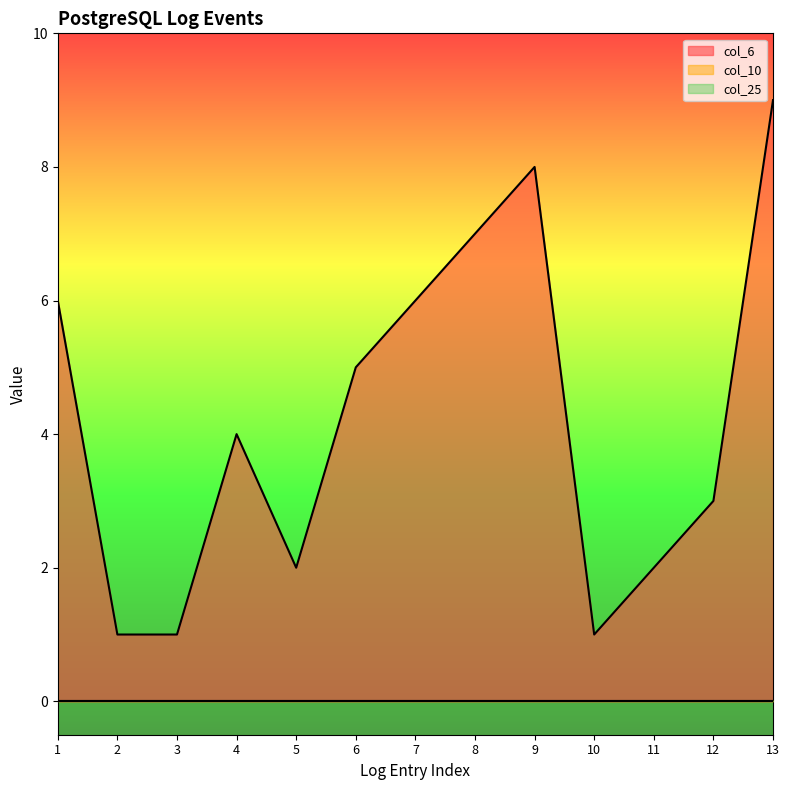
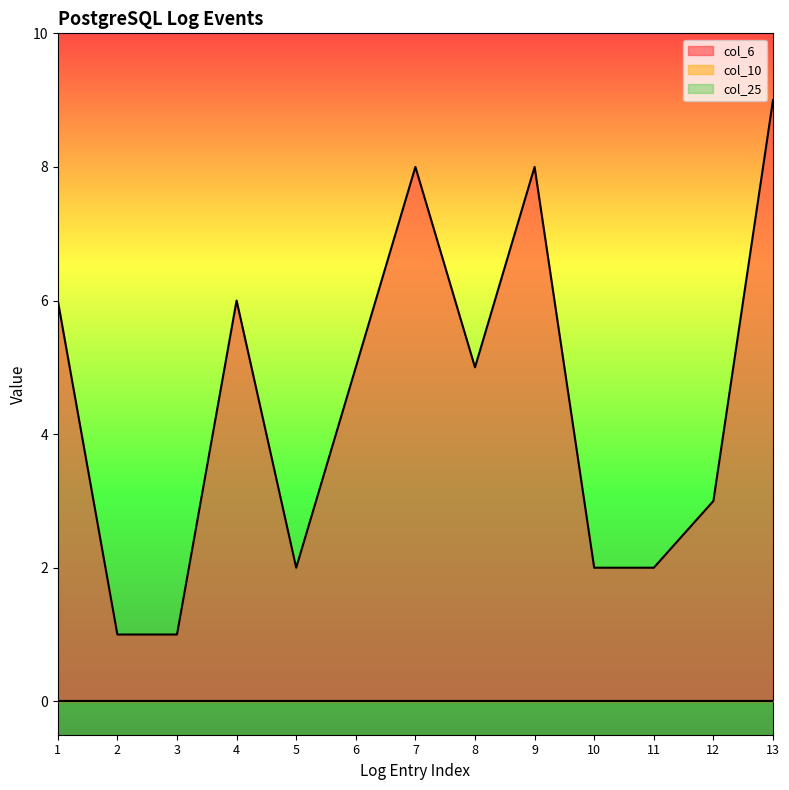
  {
    "col_6": {
      "1": 6,
      "2": 1,
      "3": 1,
-     "4": 4,
+     "4": 6,
      "5": 2,
      "6": 5,
-     "7": 6,
-     "8": 7,
+     "7": 8,
+     "8": 5,
      "9": 8,
-     "10": 1,
+     "10": 2,
      "11": 2,
      "12": 3,
      "13": 9
    },
    "col_25": {
      "1": 0,
      "2": 0,
      "3": 0,
      "4": 0,
      "5": 0,
      "6": 0,
      "7": 0,
      "8": 0,
      "9": 0,
      "10": 0,
      "11": 0,
      "12": 0,
      "13": 0
    }
  }
